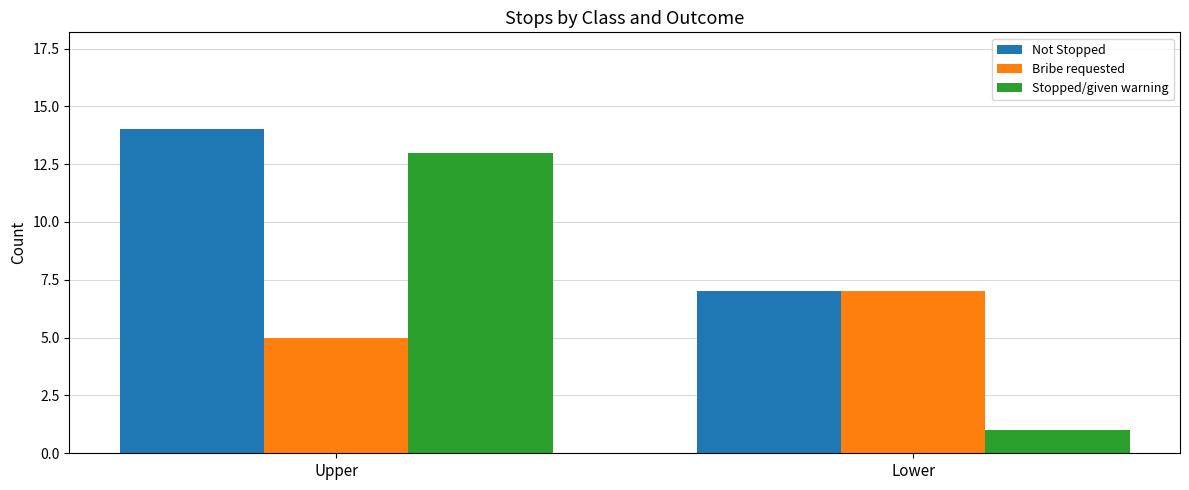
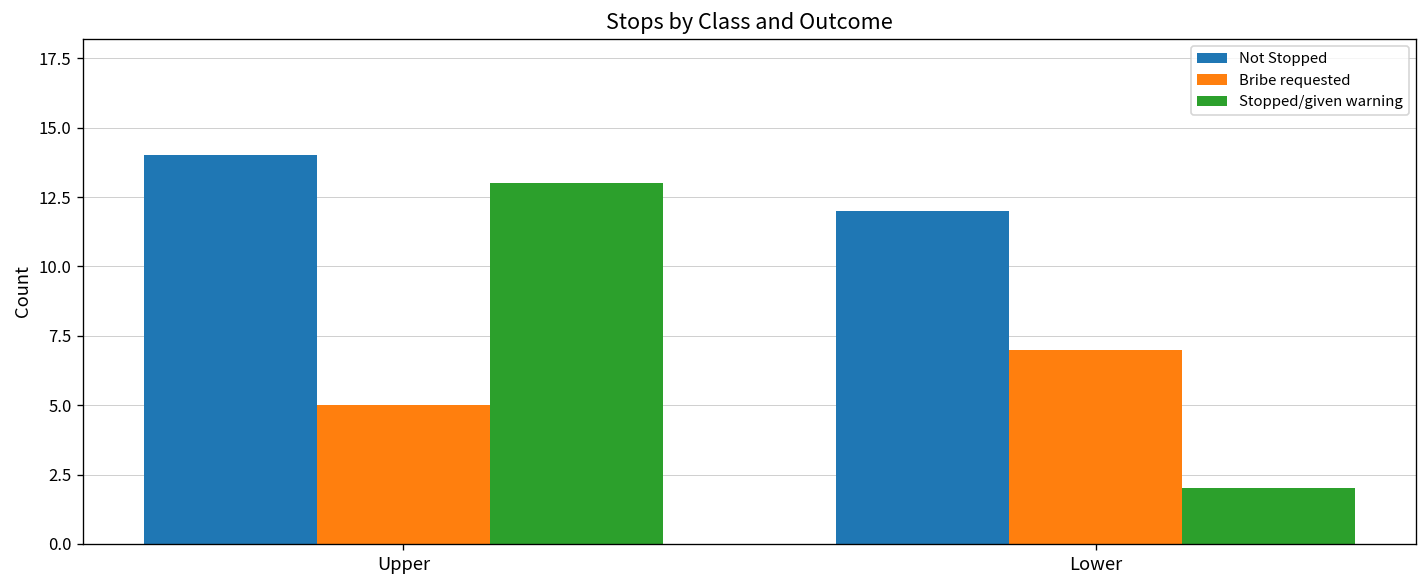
  {
    "Not Stopped": {
      "Upper": 14,
-     "Lower": 7
+     "Lower": 12
    },
    "Bribe requested": {
      "Upper": 5,
      "Lower": 7
    },
    "Stopped/given warning": {
      "Upper": 13,
-     "Lower": 1
+     "Lower": 2
    }
  }
